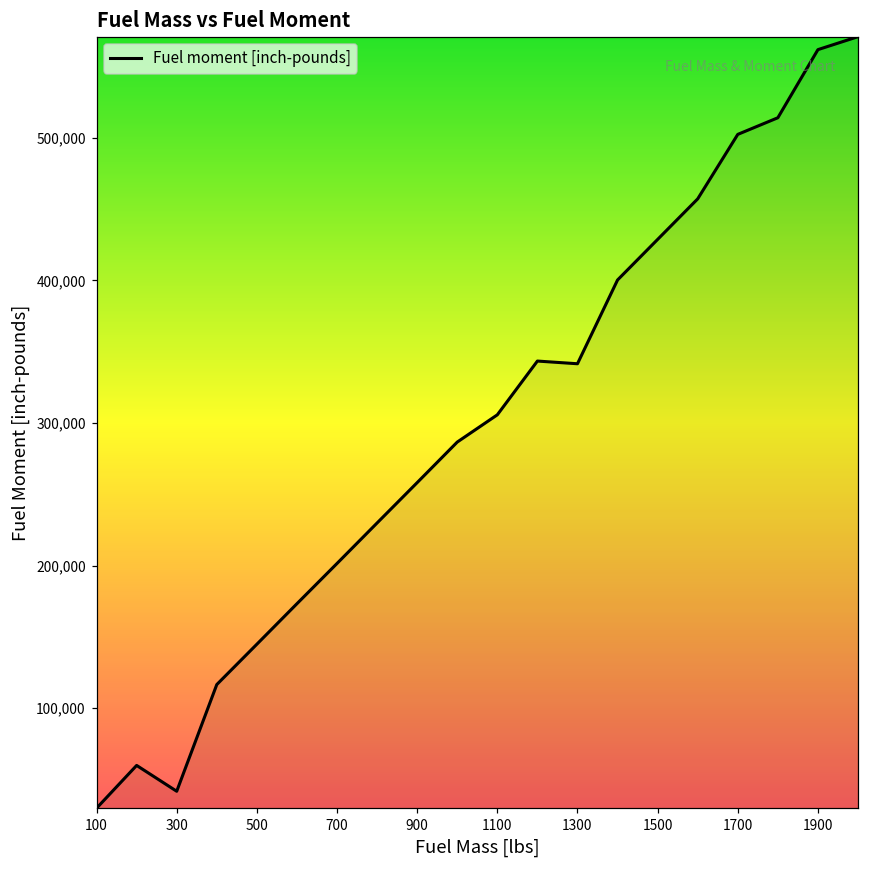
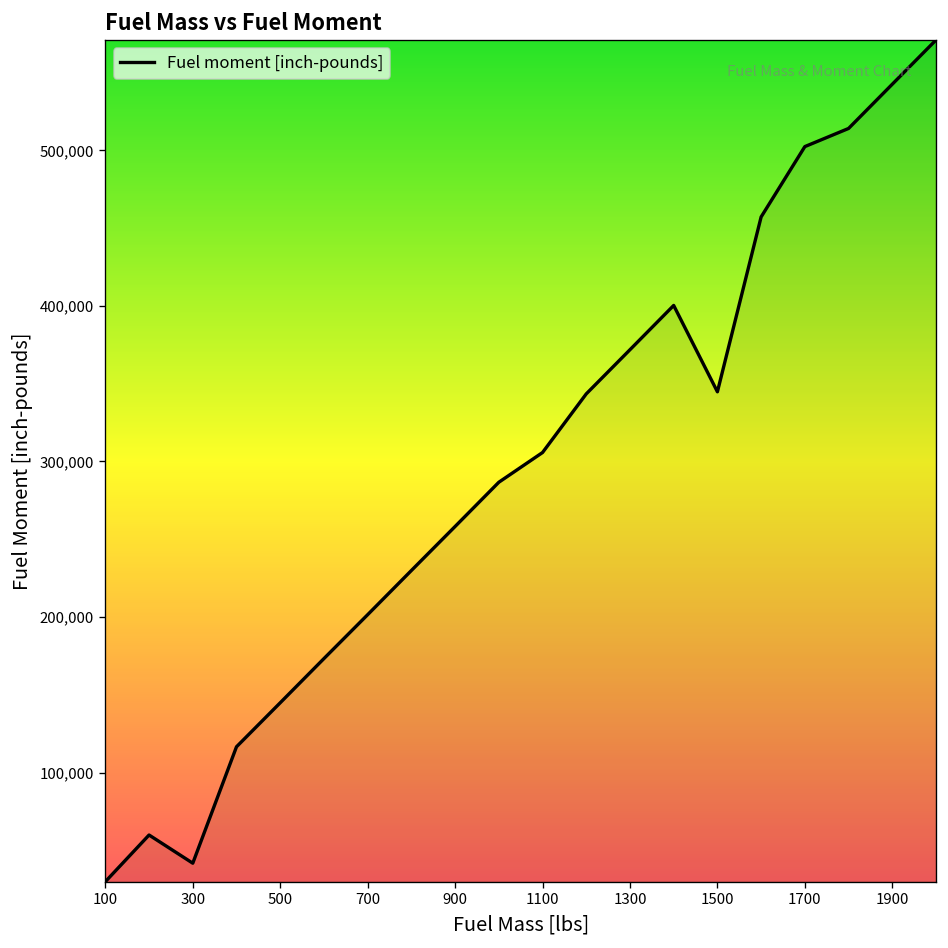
  {
    "100": "30,000",
    "300": "42,000",
    "500": "145,000",
    "700": "201,000",
    "900": "258,000",
    "1100": "306,000",
-   "1300": "342,000",
-   "1500": "429,000",
+   "1300": "372,000",
+   "1500": "345,000",
    "1700": "502,000",
-   "1900": "562,000"
+   "1900": "543,000"
  }
